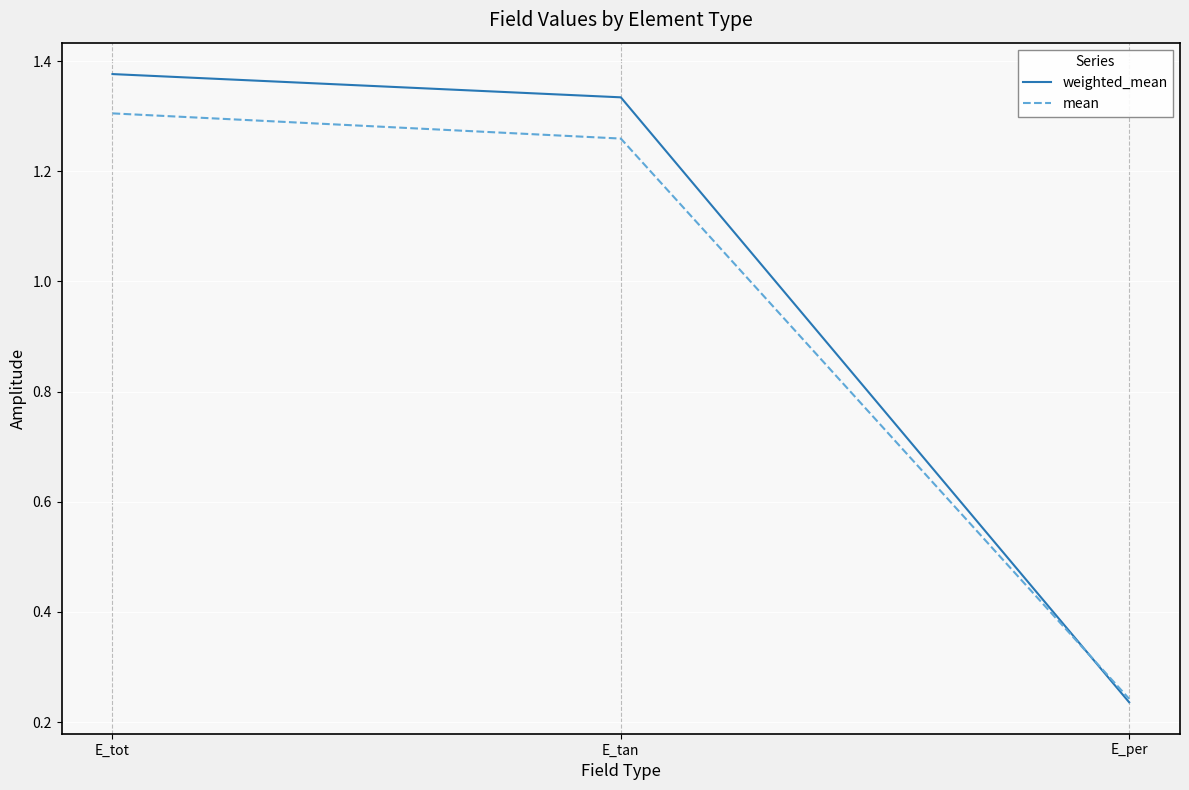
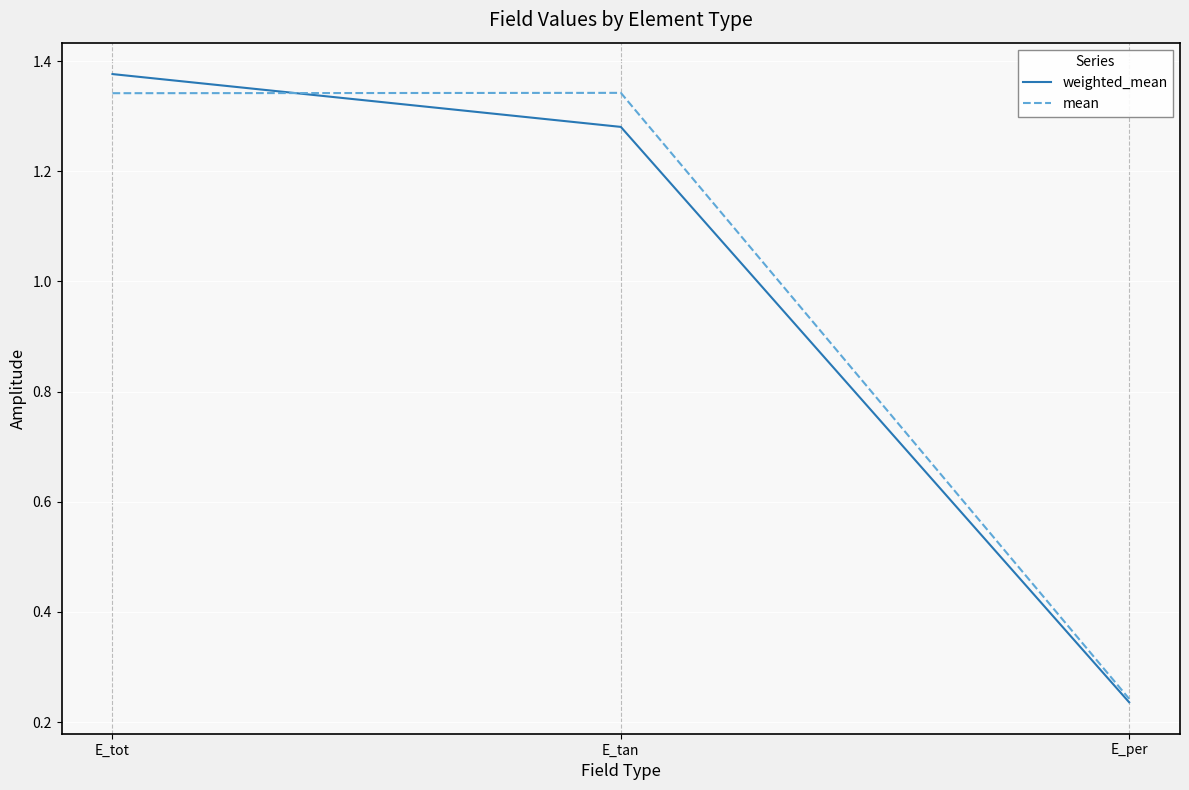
  {
    "weighted_mean": {
      "E_tot": 1.38,
-     "E_tan": 1.33,
+     "E_tan": 1.28,
      "E_per": 0.24
    },
    "mean": {
-     "E_tot": 1.30,
-     "E_tan": 1.26,
+     "E_tot": 1.34,
+     "E_tan": 1.34,
      "E_per": 0.24
    }
  }
